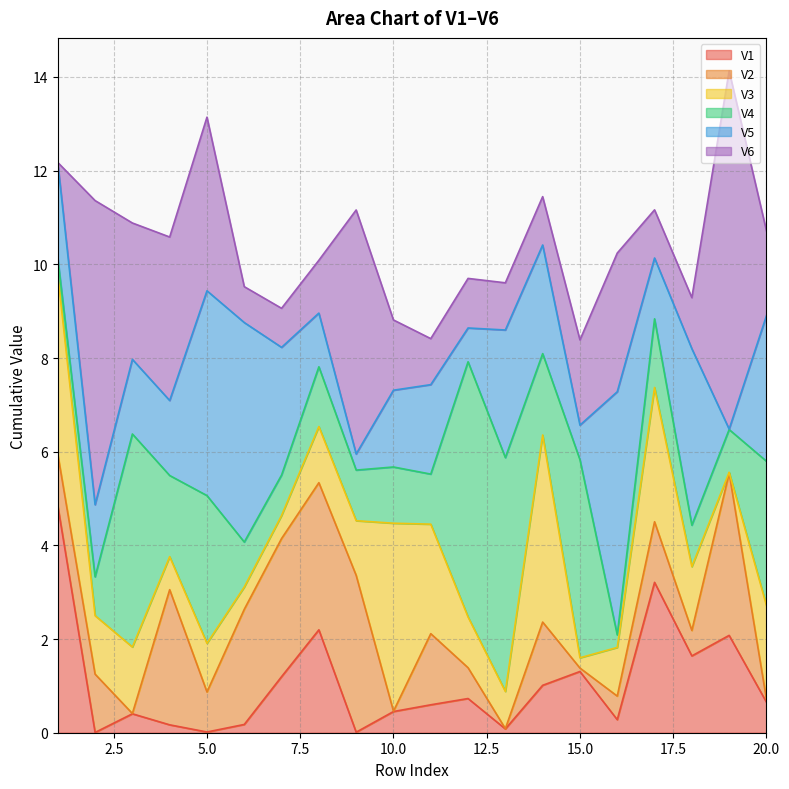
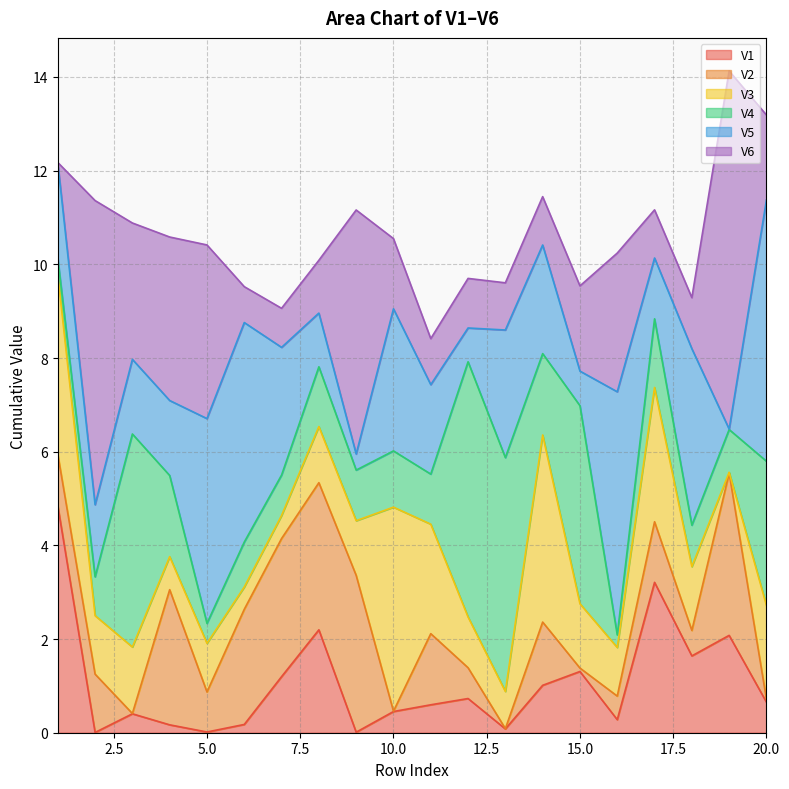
  {
    "V3": {
      "5.0": 1.0,
-     "10.0": 4.0,
-     "15.0": 0.2,
+     "10.0": 4.4,
+     "15.0": 1.4,
      "20.0": 2.0
    },
    "V4": {
-     "5.0": 3.2,
+     "5.0": 0.4,
      "10.0": 1.2,
      "15.0": 4.2,
      "20.0": 3.1
    },
    "V5": {
      "5.0": 4.4,
-     "10.0": 1.6,
+     "10.0": 3.0,
      "15.0": 0.7,
-     "20.0": 3.1
+     "20.0": 5.6
    },
    "V6": {
      "5.0": 3.7,
      "10.0": 1.5,
      "15.0": 1.8,
      "20.0": 1.8
    }
  }
